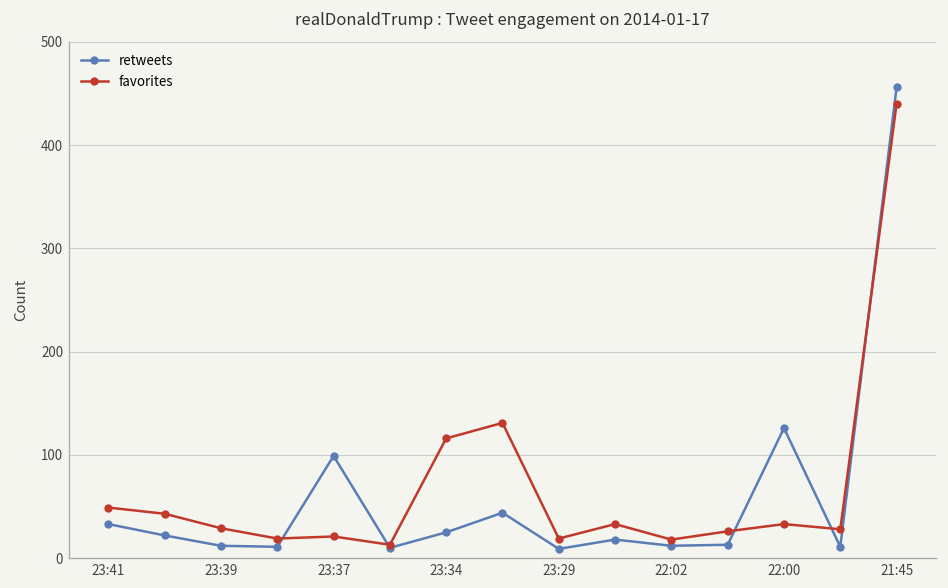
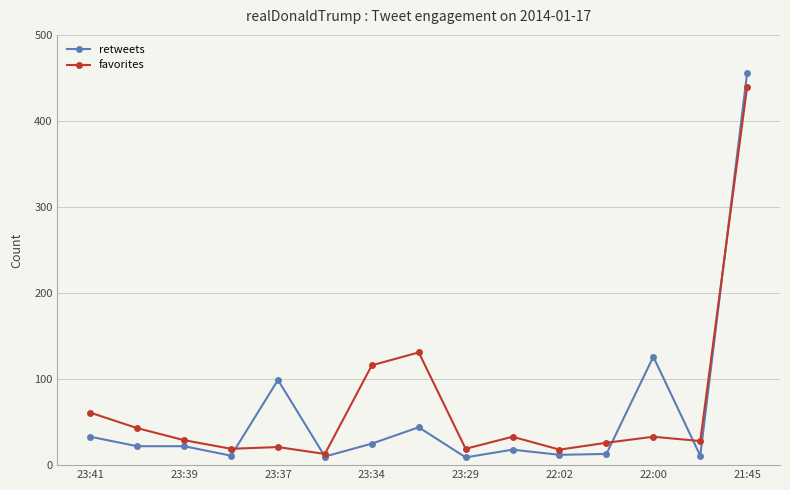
  {
    "retweets": {
      "23:41": 30,
-     "23:39": 10,
+     "23:39": 20,
      "23:37": 100,
      "23:34": 30,
      "23:29": 10,
      "22:02": 10,
      "22:00": 130,
      "21:45": 460
    },
    "favorites": {
-     "23:41": 50,
+     "23:41": 60,
      "23:39": 30,
      "23:37": 20,
      "23:34": 120,
      "23:29": 20,
      "22:02": 20,
      "22:00": 30,
      "21:45": 440
    }
  }
